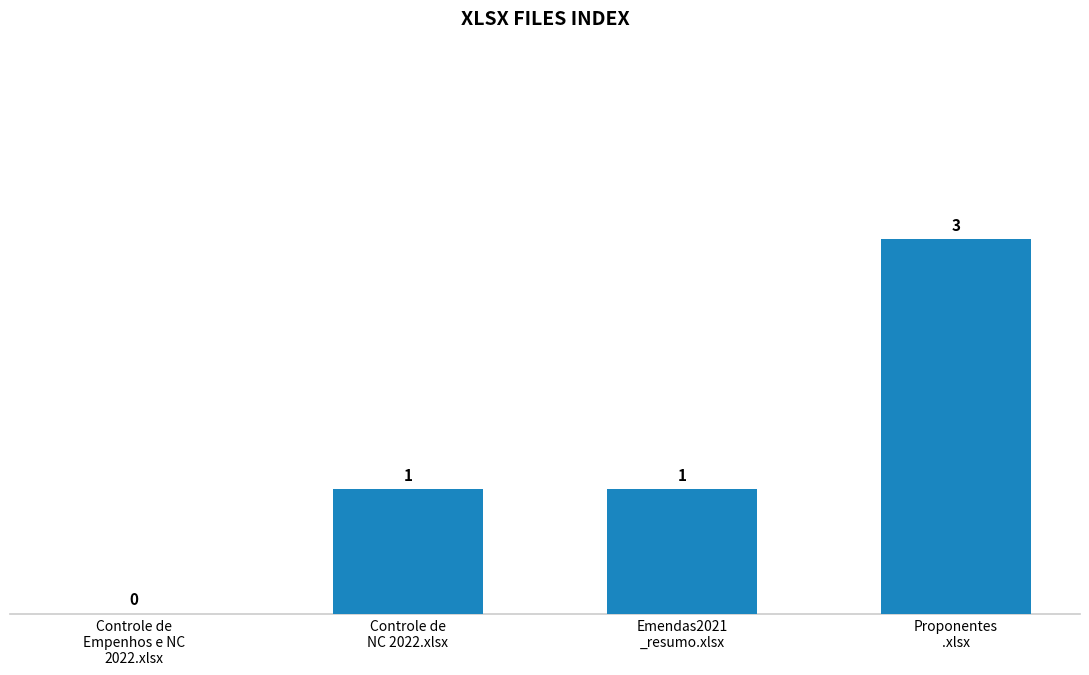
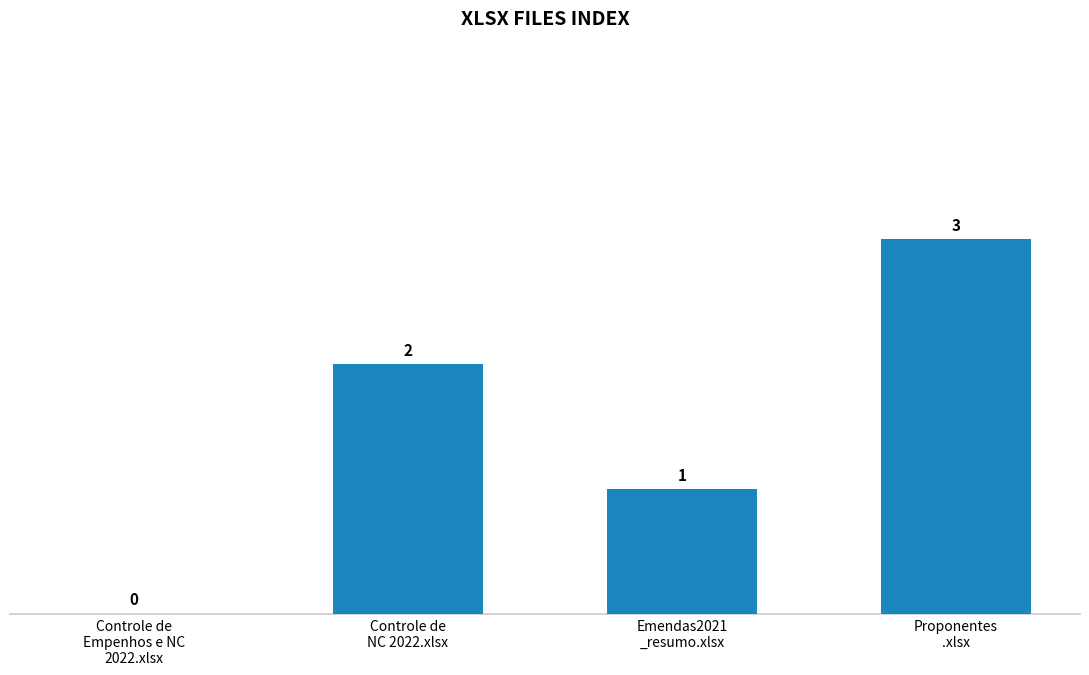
  {
    "Controle de Empenhos e NC 2022.xlsx": 0,
-   "Controle de NC 2022.xlsx": 1,
+   "Controle de NC 2022.xlsx": 2,
    "Emendas2021 _resumo.xlsx": 1,
    "Proponentes .xlsx": 3
  }
